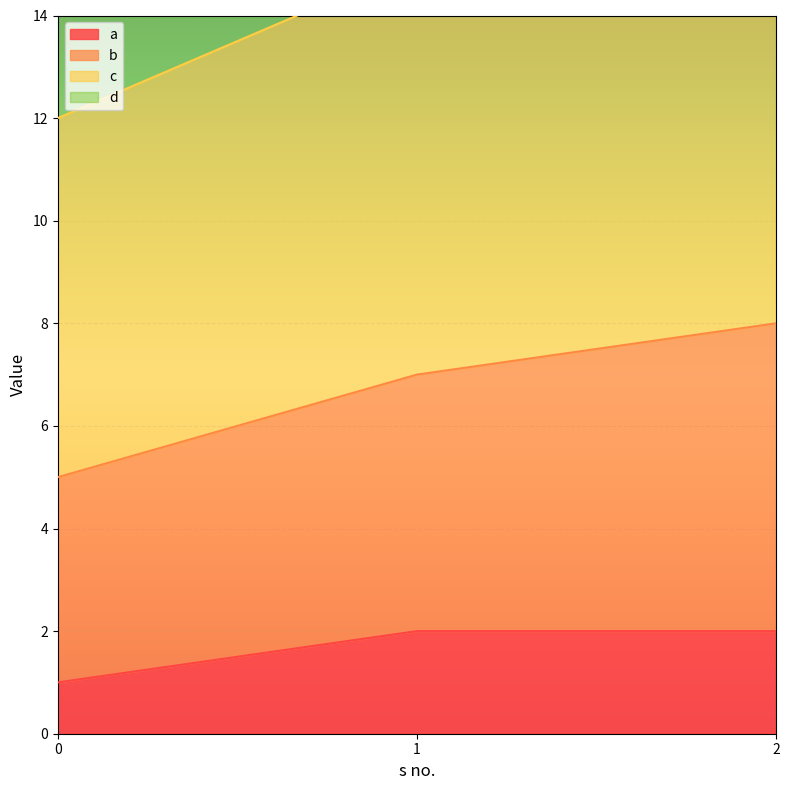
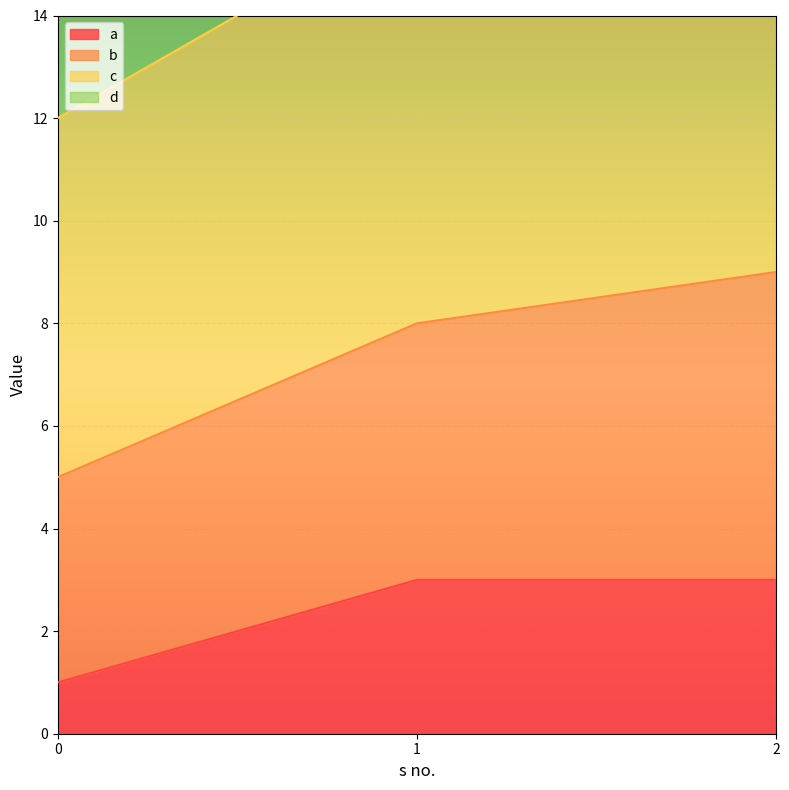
  {
    "a": {
      "0": 1,
-     "1": 2,
-     "2": 2
+     "1": 3,
+     "2": 3
    },
    "b": {
      "0": 5
    },
    "c": {
      "0": 7
    }
  }
